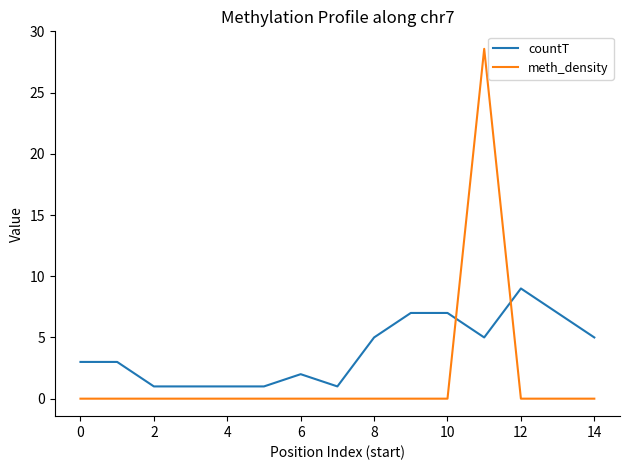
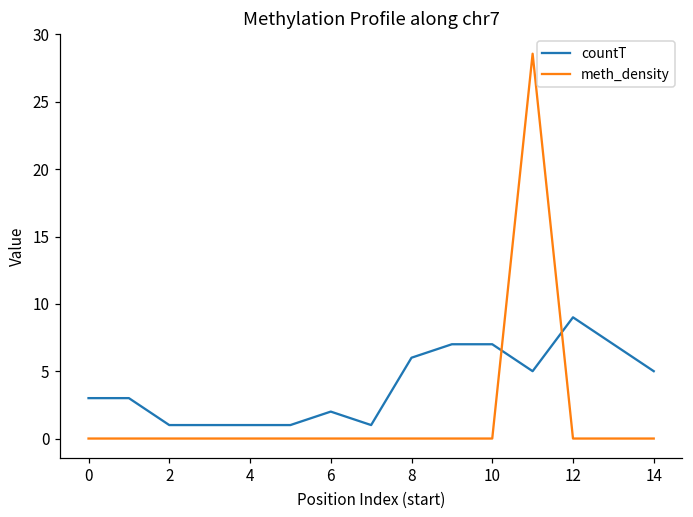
  {
    "countT": {
      "0": 3,
      "2": 1,
      "4": 1,
      "6": 2,
-     "8": 5,
+     "8": 6,
      "10": 7,
      "12": 9,
      "14": 5
    },
    "meth_density": {
      "0": 0,
      "2": 0,
      "4": 0,
      "6": 0,
      "8": 0,
      "10": 0,
      "12": 0,
      "14": 0
    }
  }
